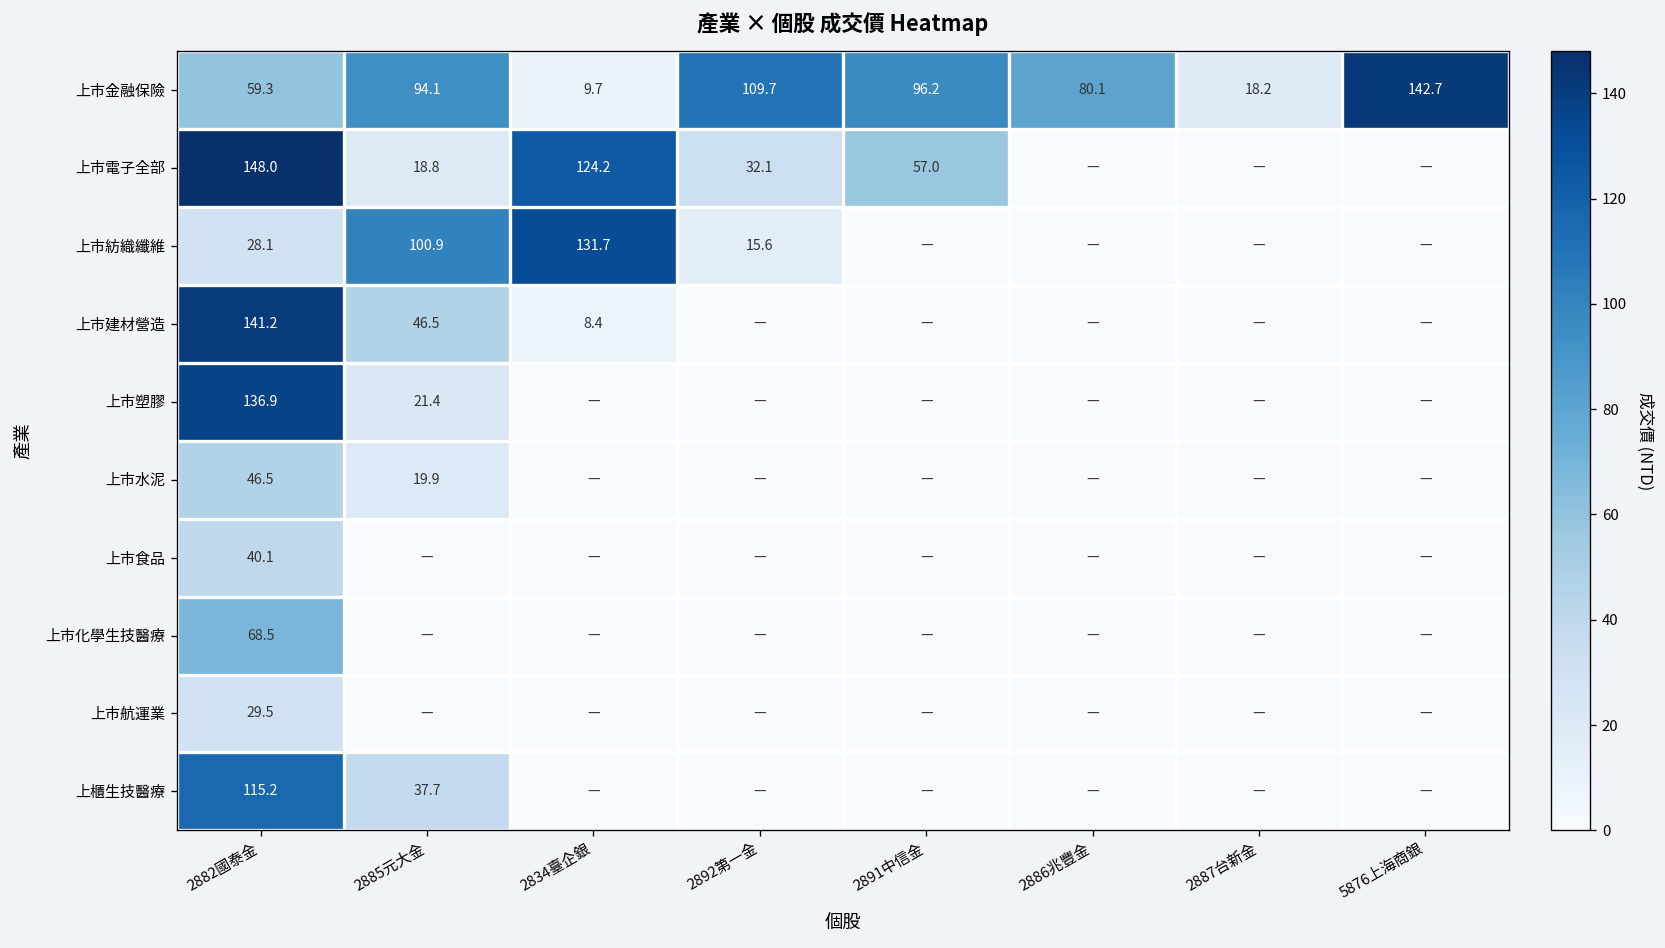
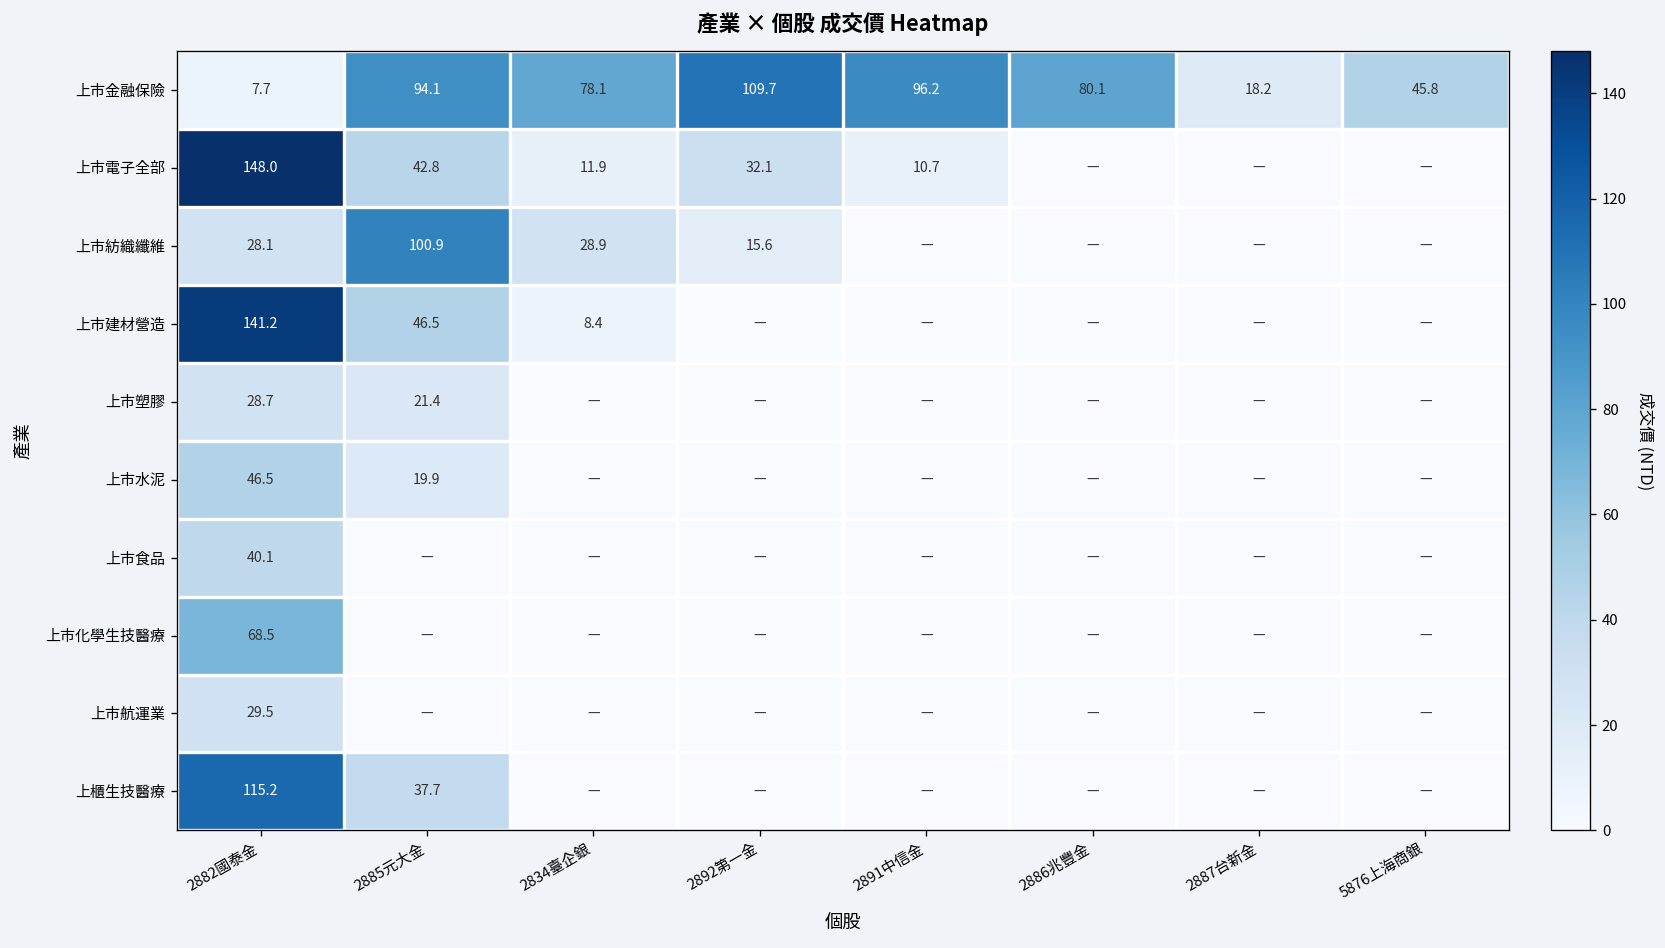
  {
    "上市金融保險": {
-     "2882國泰金": 59.3,
+     "2882國泰金": 7.7,
      "2885元大金": 94.1,
-     "2834臺企銀": 9.7,
+     "2834臺企銀": 78.1,
      "2892第一金": 109.7,
      "2891中信金": 96.2,
      "2886兆豐金": 80.1,
      "2887台新金": 18.2,
-     "5876上海商銀": 142.7
+     "5876上海商銀": 45.8
    },
    "上市電子全部": {
      "2882國泰金": 148.0,
-     "2885元大金": 18.8,
-     "2834臺企銀": 124.2,
+     "2885元大金": 42.8,
+     "2834臺企銀": 11.9,
      "2892第一金": 32.1,
-     "2891中信金": 57.0
+     "2891中信金": 10.7
    },
    "上市紡織纖維": {
      "2882國泰金": 28.1,
      "2885元大金": 100.9,
-     "2834臺企銀": 131.7,
+     "2834臺企銀": 28.9,
      "2892第一金": 15.6
    },
    "上市建材營造": {
      "2882國泰金": 141.2,
      "2885元大金": 46.5,
      "2834臺企銀": 8.4
    },
    "上市塑膠": {
-     "2882國泰金": 136.9,
+     "2882國泰金": 28.7,
      "2885元大金": 21.4
    },
    "上市水泥": {
      "2882國泰金": 46.5,
      "2885元大金": 19.9
    },
    "上市食品": {
      "2882國泰金": 40.1
    },
    "上市化學生技醫療": {
      "2882國泰金": 68.5
    },
    "上市航運業": {
      "2882國泰金": 29.5
    },
    "上櫃生技醫療": {
      "2882國泰金": 115.2,
      "2885元大金": 37.7
    }
  }
